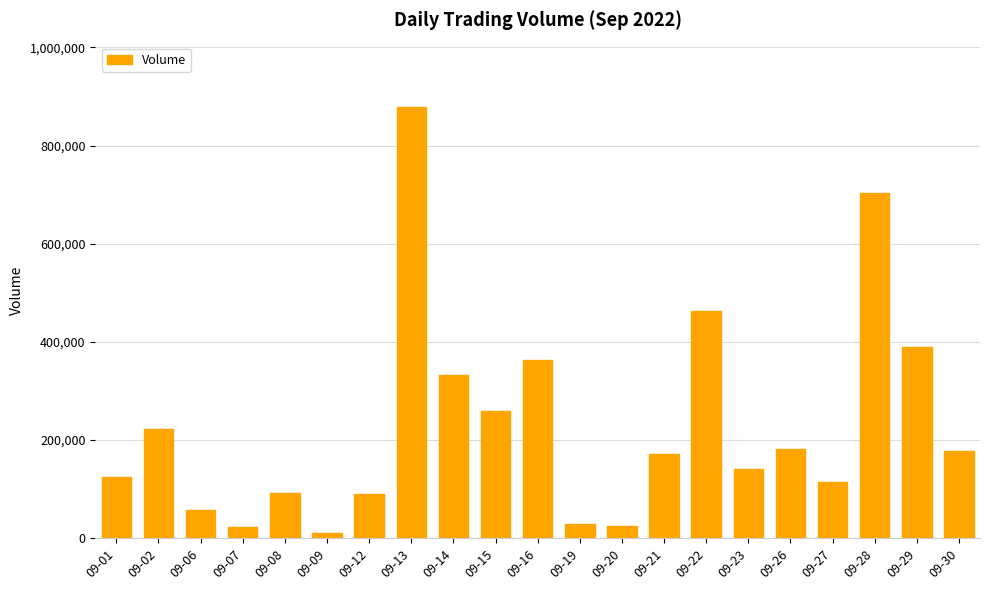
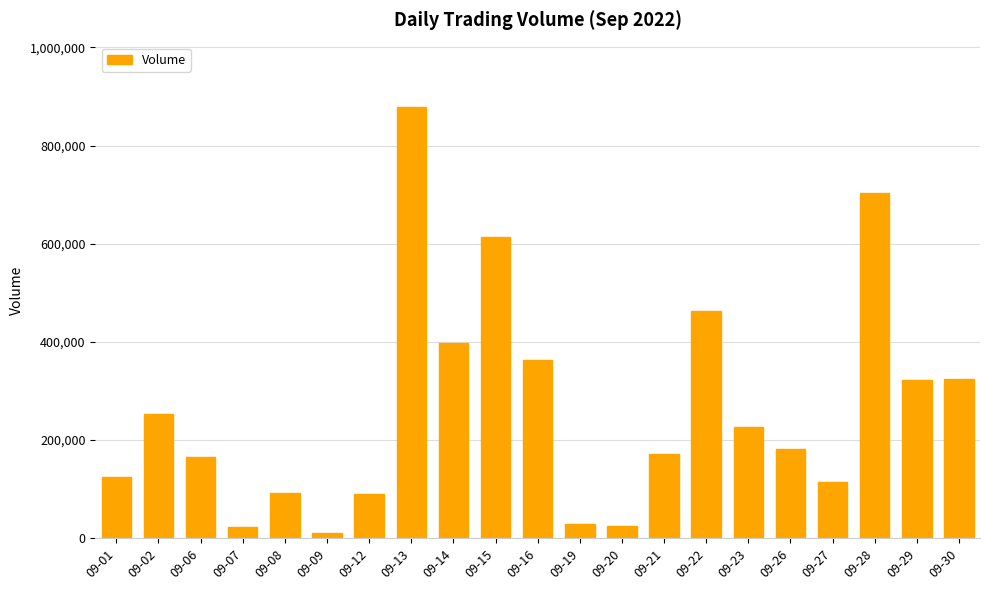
  {
    "09-01": "120,000",
-   "09-02": "220,000",
-   "09-06": "60,000",
+   "09-02": "250,000",
+   "09-06": "170,000",
    "09-07": "20,000",
    "09-08": "90,000",
    "09-09": "10,000",
    "09-12": "90,000",
    "09-13": "880,000",
-   "09-14": "330,000",
-   "09-15": "260,000",
+   "09-14": "400,000",
+   "09-15": "610,000",
    "09-16": "360,000",
    "09-19": "30,000",
    "09-20": "30,000",
    "09-21": "170,000",
    "09-22": "460,000",
-   "09-23": "140,000",
+   "09-23": "230,000",
    "09-26": "180,000",
    "09-27": "120,000",
    "09-28": "700,000",
-   "09-29": "390,000",
-   "09-30": "180,000"
+   "09-29": "320,000",
+   "09-30": "320,000"
  }
